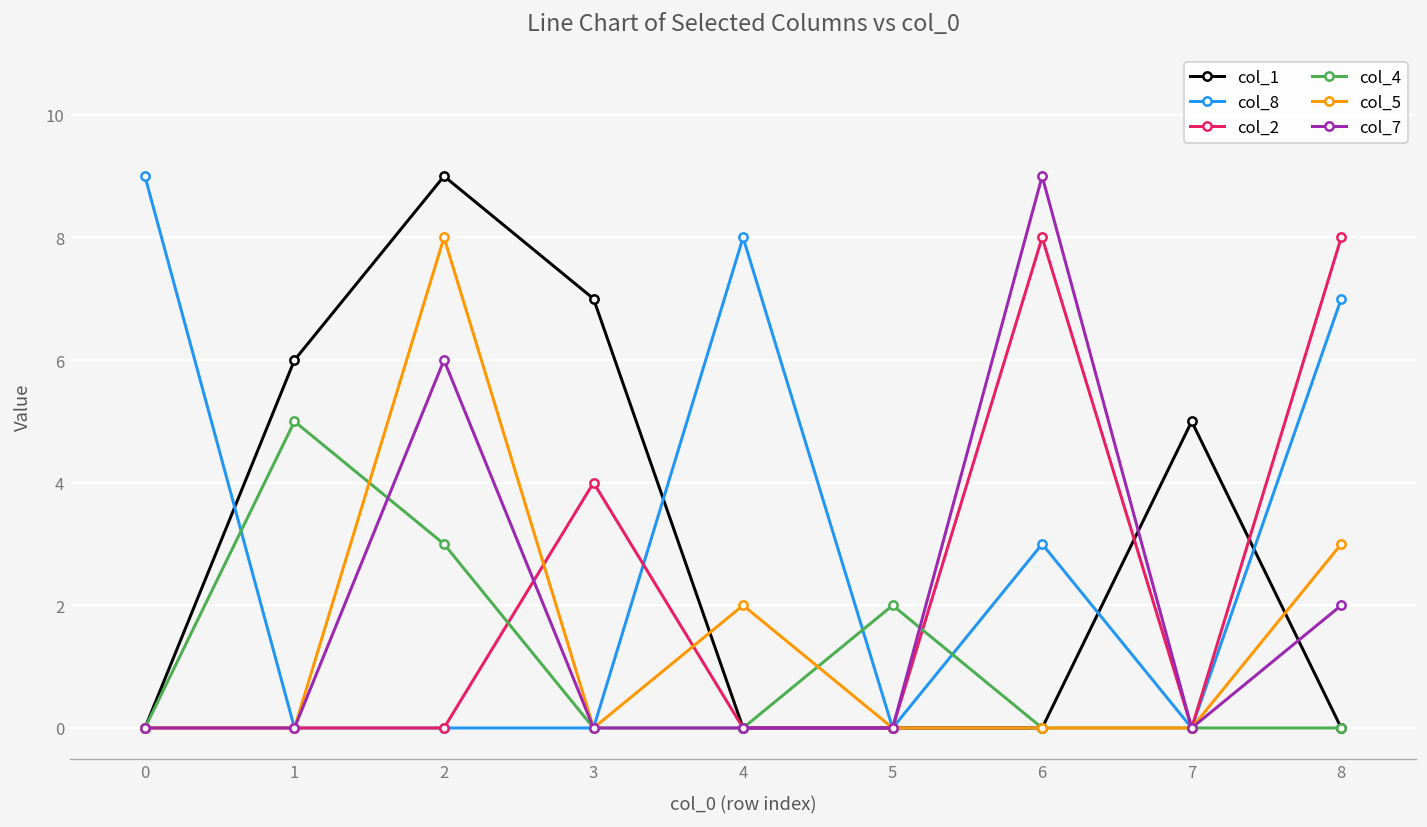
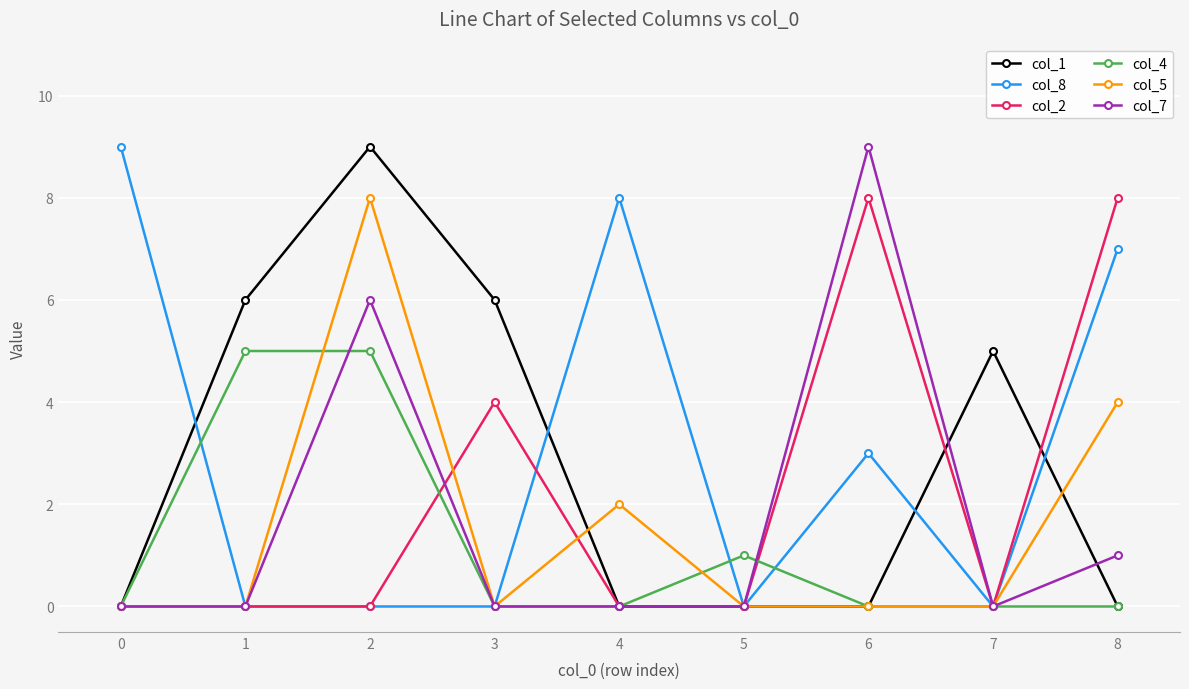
  {
    "col_1": {
      "1": 6,
      "2": 9,
-     "3": 7,
+     "3": 6,
      "7": 5
    },
    "col_8": {
      "0": 9,
      "4": 8,
      "6": 3,
      "8": 7
    },
    "col_2": {
      "3": 4,
      "6": 8,
      "8": 8
    },
    "col_4": {
      "1": 5,
-     "2": 3,
-     "5": 2
+     "2": 5,
+     "5": 1
    },
    "col_5": {
      "2": 8,
      "4": 2,
-     "8": 3
+     "8": 4
    },
    "col_7": {
      "2": 6,
      "6": 9,
-     "8": 2
+     "8": 1
    }
  }
